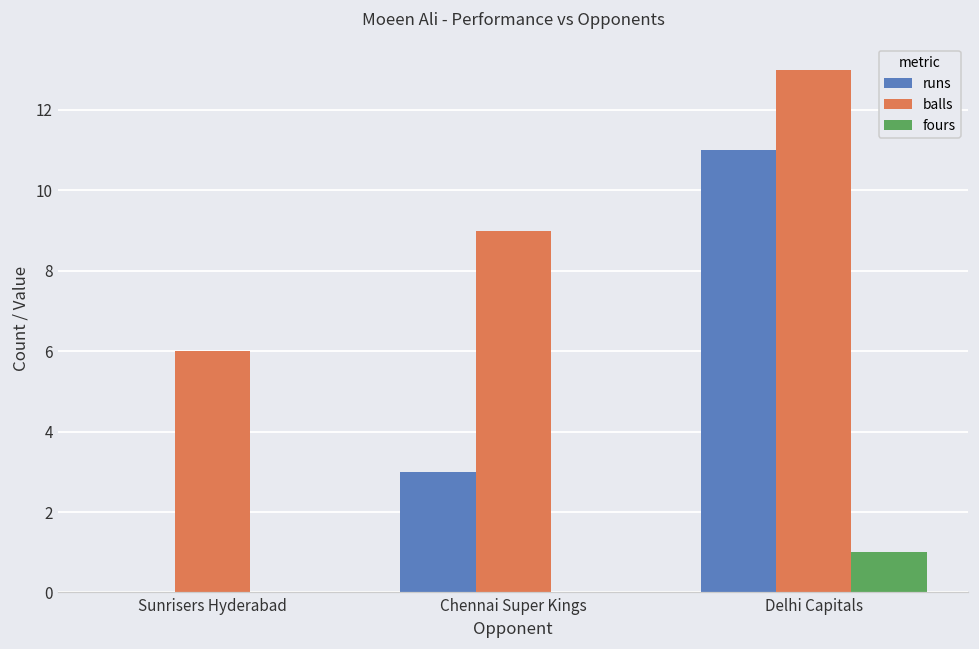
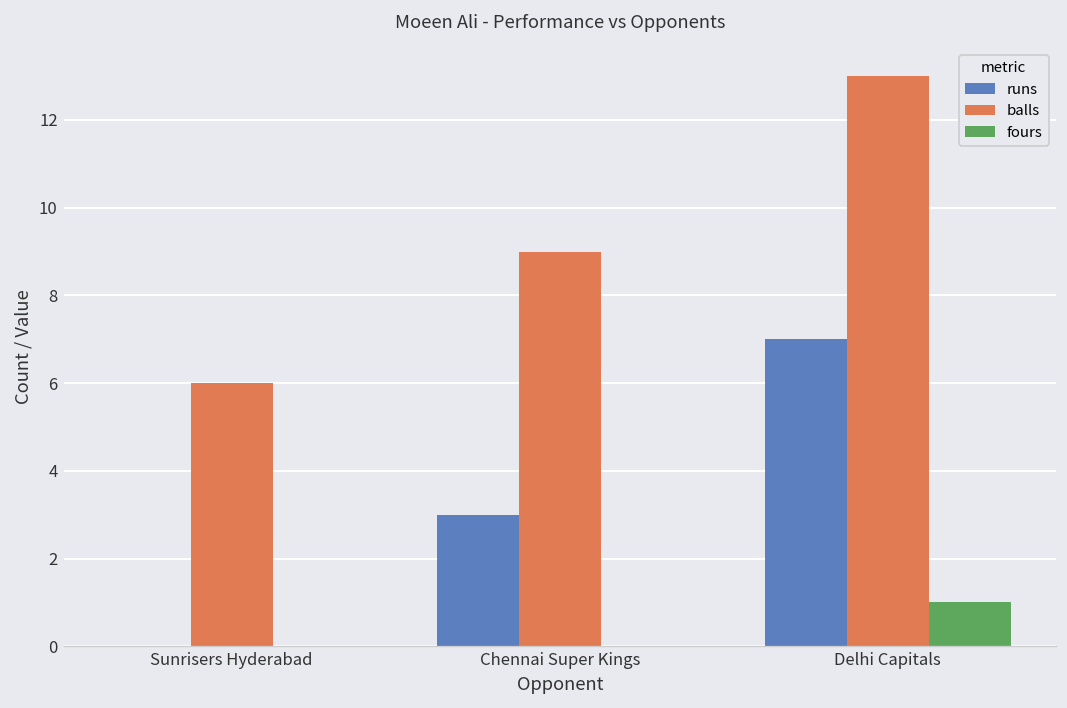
  {
    "runs": {
      "Sunrisers Hyderabad": 0,
      "Chennai Super Kings": 3,
-     "Delhi Capitals": 11
+     "Delhi Capitals": 7
    },
    "balls": {
      "Sunrisers Hyderabad": 6,
      "Chennai Super Kings": 9,
      "Delhi Capitals": 13
    },
    "fours": {
      "Sunrisers Hyderabad": 0,
      "Chennai Super Kings": 0,
      "Delhi Capitals": 1
    }
  }
